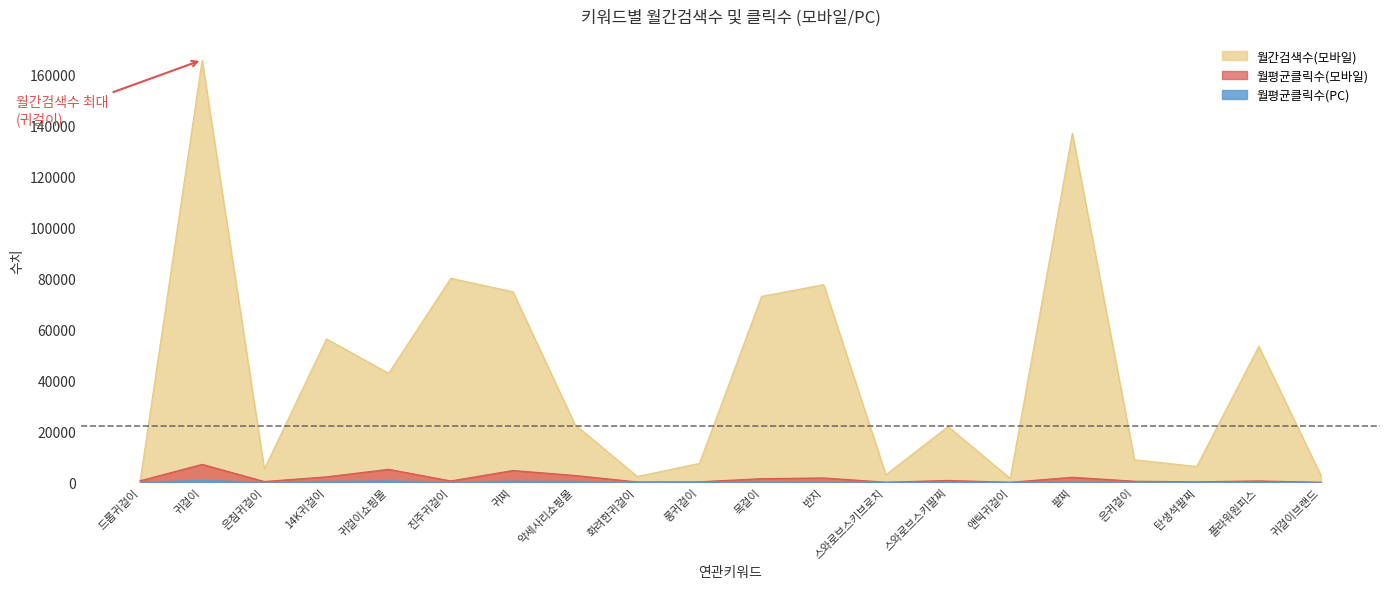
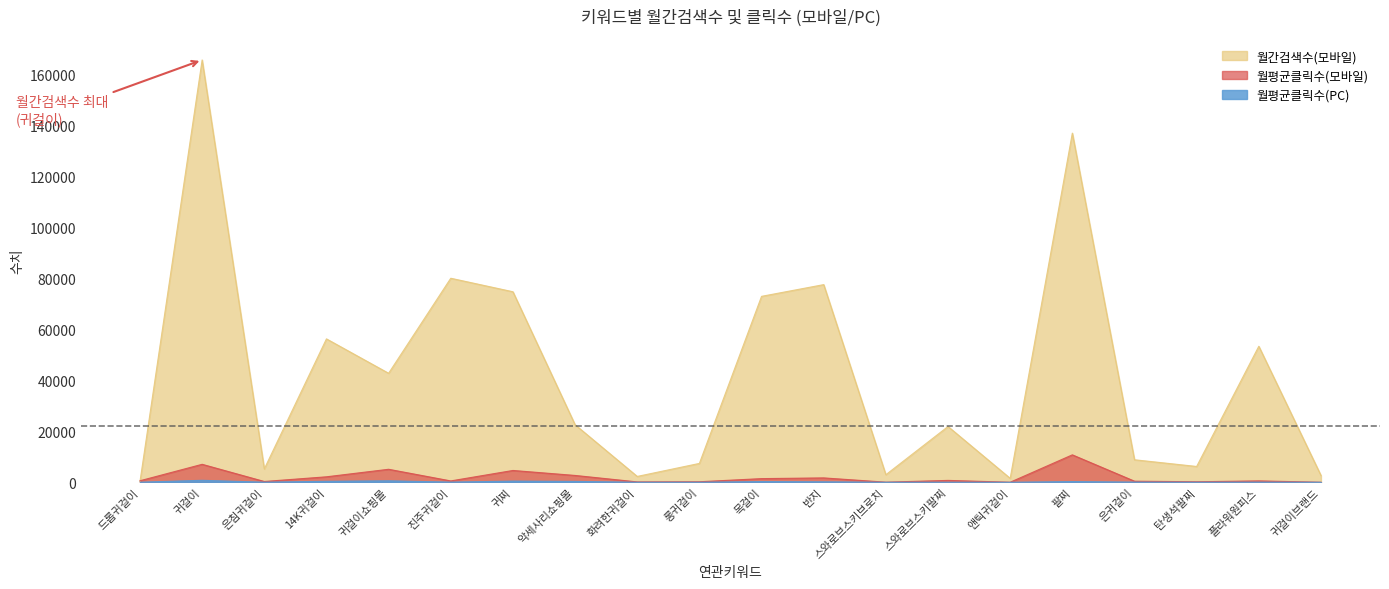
  {
    "월간검색수(모바일)": {
      "귀걸이": 166000,
      "은침귀걸이": 5000,
      "14K귀걸이": 56000,
      "귀걸이쇼핑몰": 43000,
      "진주귀걸이": 80000,
      "귀찌": 75000,
      "악세사리쇼핑몰": 23000,
      "화려한귀걸이": 2000,
      "롱귀걸이": 7000,
      "목걸이": 73000,
      "반지": 78000,
      "스와로브스키브로치": 3000,
      "스와로브스키팔찌": 22000,
      "앤틱귀걸이": 2000,
      "팔찌": 137000,
      "은귀걸이": 9000,
      "탄생석팔찌": 6000,
      "플라워원피스": 53000,
      "귀걸이브랜드": 3000
    },
    "월평균클릭수(모바일)": {
      "귀걸이": 7000,
      "14K귀걸이": 2000,
      "귀걸이쇼핑몰": 5000,
      "귀찌": 5000,
      "악세사리쇼핑몰": 3000,
      "목걸이": 1000,
      "반지": 2000,
-     "팔찌": 2000
+     "팔찌": 11000
    },
    "월평균클릭수(PC)": {
      "귀걸이": 1000,
      "14K귀걸이": 0,
      "귀걸이쇼핑몰": 1000,
      "귀찌": 0,
      "악세사리쇼핑몰": 0,
      "목걸이": 0,
      "반지": 0,
      "팔찌": 0
    }
  }
